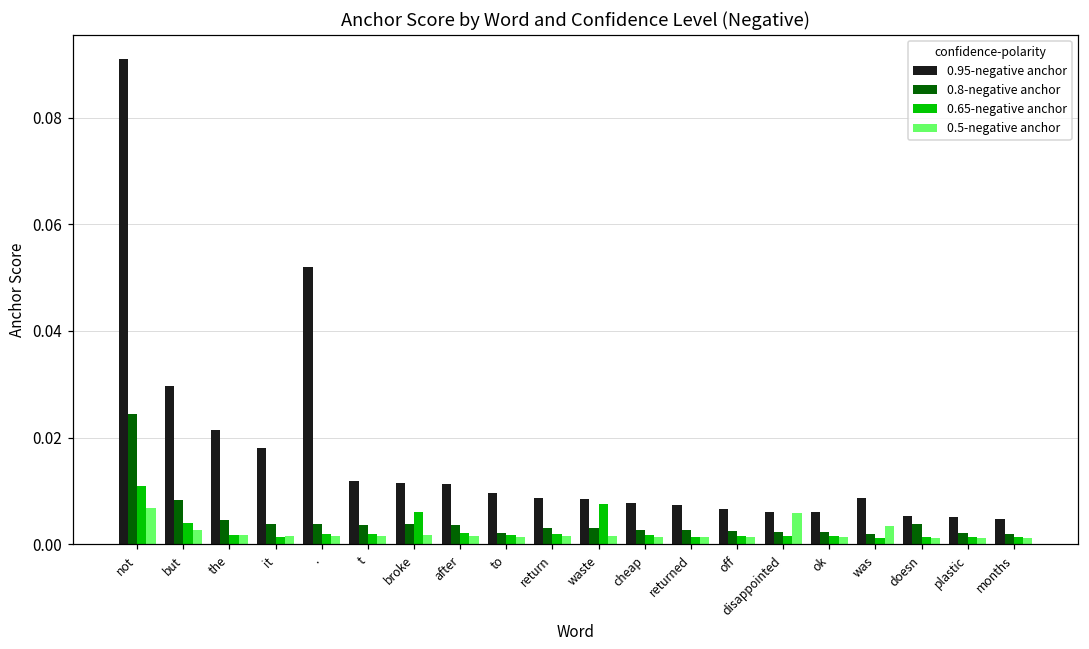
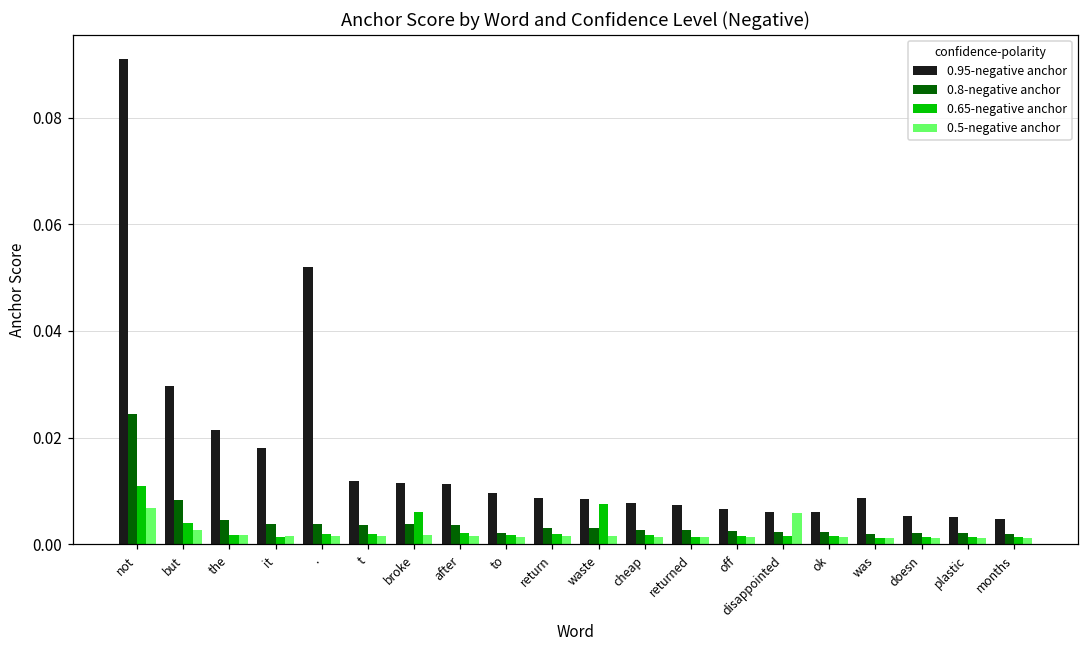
  {
    "0.95-negative anchor": {
      "not": 0.091,
      "but": 0.030,
      "the": 0.021,
      "it": 0.018,
      ".": 0.052,
      "t": 0.012,
      "broke": 0.012,
      "after": 0.011,
      "to": 0.010,
      "return": 0.009,
      "waste": 0.009,
      "cheap": 0.008,
      "returned": 0.007,
      "off": 0.007,
      "disappointed": 0.006,
      "ok": 0.006,
      "was": 0.009,
      "doesn": 0.005,
      "plastic": 0.005,
      "months": 0.005
    },
    "0.8-negative anchor": {
      "not": 0.024,
      "but": 0.008,
      "the": 0.005,
      "it": 0.004,
      ".": 0.004,
      "t": 0.004,
      "broke": 0.004,
      "after": 0.004,
      "to": 0.002,
      "return": 0.003,
      "waste": 0.003,
      "cheap": 0.003,
      "returned": 0.003,
      "off": 0.002,
      "disappointed": 0.002,
      "ok": 0.002,
      "was": 0.002,
-     "doesn": 0.004,
+     "doesn": 0.002,
      "plastic": 0.002,
      "months": 0.002
    },
    "0.65-negative anchor": {
      "not": 0.011,
      "but": 0.004,
      "the": 0.002,
      "it": 0.001,
      ".": 0.002,
      "t": 0.002,
      "broke": 0.006,
      "after": 0.002,
      "to": 0.002,
      "return": 0.002,
      "waste": 0.007,
      "cheap": 0.002,
      "returned": 0.001,
      "off": 0.002,
      "disappointed": 0.002,
      "ok": 0.002,
      "was": 0.001,
      "doesn": 0.001,
      "plastic": 0.001,
      "months": 0.001
    },
    "0.5-negative anchor": {
      "not": 0.007,
      "but": 0.003,
      "the": 0.002,
      "it": 0.002,
      ".": 0.001,
      "t": 0.001,
      "broke": 0.002,
      "after": 0.002,
      "to": 0.001,
      "return": 0.001,
      "waste": 0.001,
      "cheap": 0.001,
      "returned": 0.001,
      "off": 0.001,
      "disappointed": 0.006,
      "ok": 0.001,
-     "was": 0.003,
+     "was": 0.001,
      "doesn": 0.001,
      "plastic": 0.001,
      "months": 0.001
    }
  }
